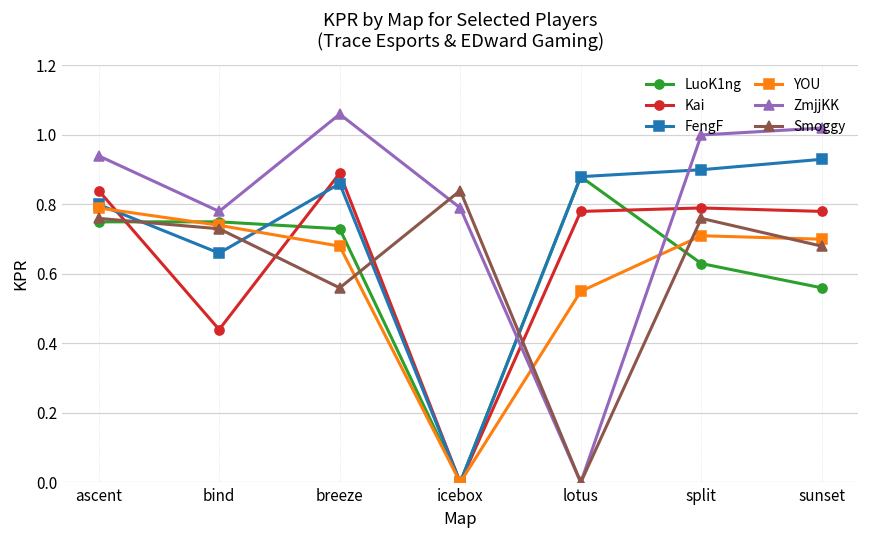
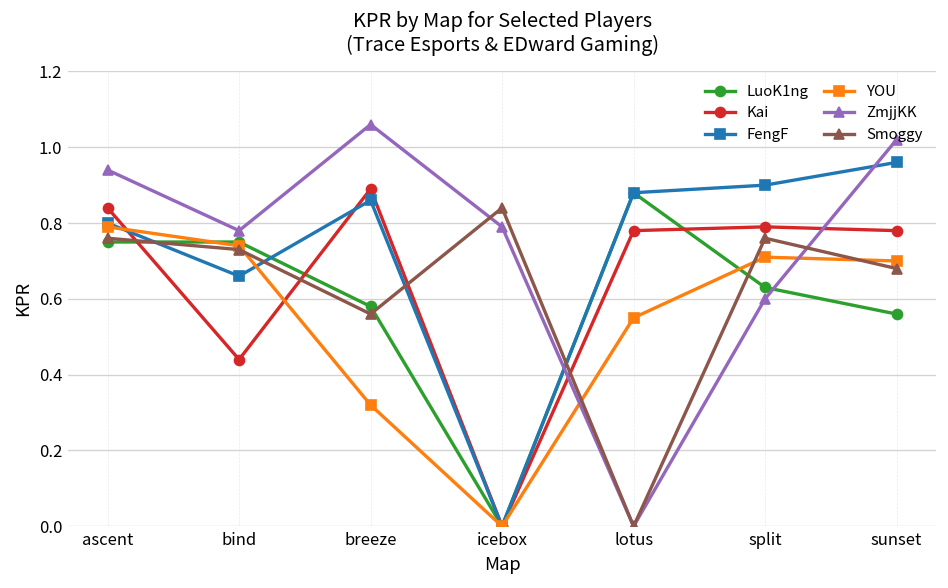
  {
    "LuoK1ng": {
      "ascent": 0.75,
      "bind": 0.75,
-     "breeze": 0.73,
+     "breeze": 0.58,
      "split": 0.63,
      "sunset": 0.56
    },
    "Kai": {
      "ascent": 0.84,
      "bind": 0.44,
      "breeze": 0.89,
      "lotus": 0.78,
      "split": 0.79,
      "sunset": 0.78
    },
    "FengF": {
      "ascent": 0.80,
      "bind": 0.66,
      "breeze": 0.86,
      "split": 0.90,
-     "sunset": 0.93
+     "sunset": 0.96
    },
    "YOU": {
      "ascent": 0.79,
      "bind": 0.74,
-     "breeze": 0.68,
+     "breeze": 0.32,
      "lotus": 0.55,
      "split": 0.71,
      "sunset": 0.70
    },
    "ZmjjKK": {
      "ascent": 0.94,
      "bind": 0.78,
      "breeze": 1.06,
      "icebox": 0.79,
-     "split": 1.0,
+     "split": 0.6,
      "sunset": 1.02
    },
    "Smoggy": {
      "ascent": 0.76,
      "bind": 0.73,
      "breeze": 0.56,
      "icebox": 0.84,
      "split": 0.76,
      "sunset": 0.68
    }
  }
